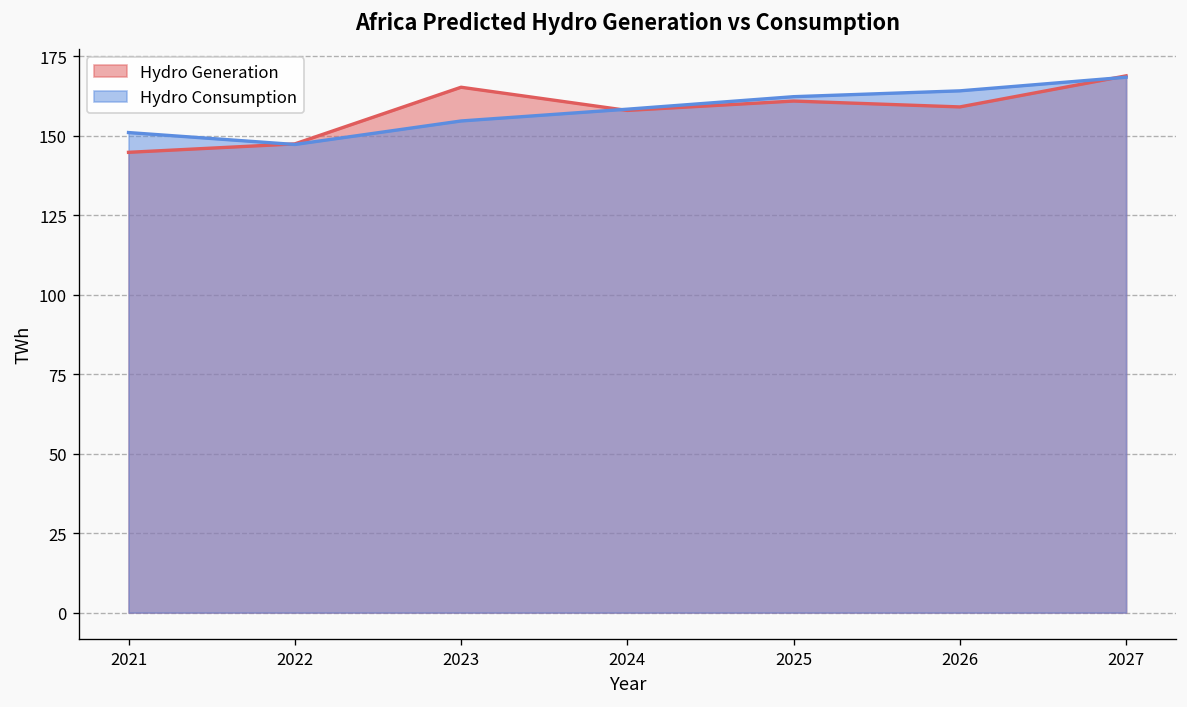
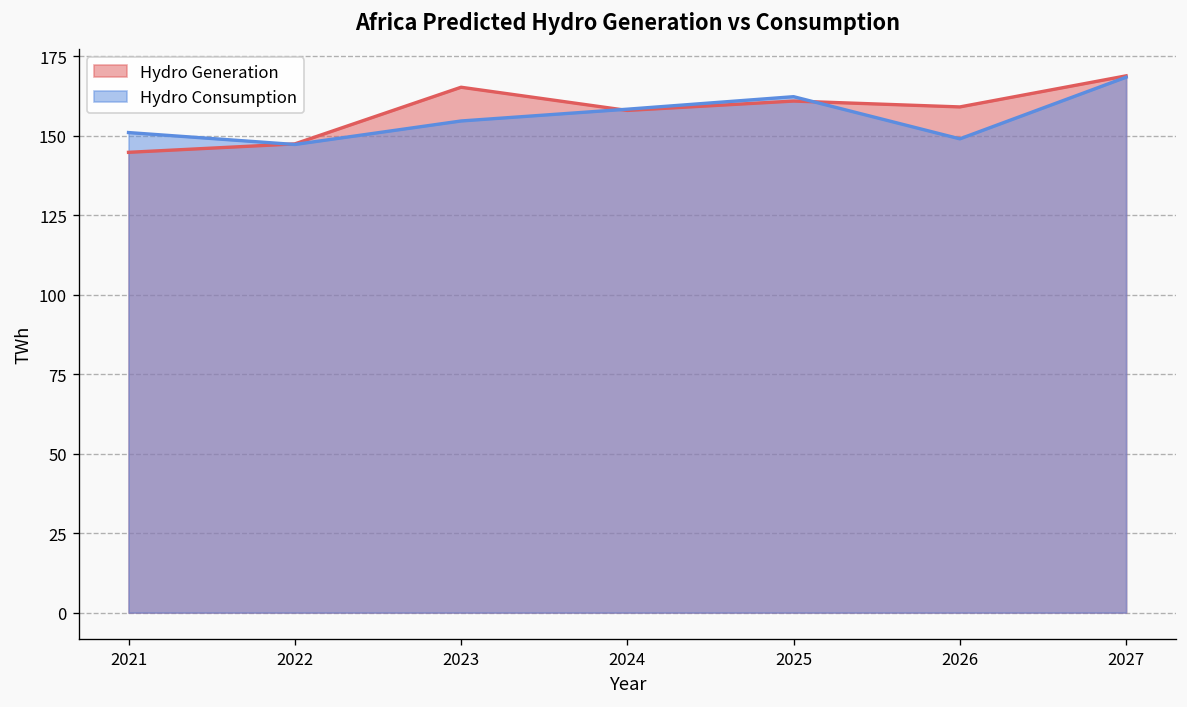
  {
    "Hydro Generation": {
      "2021": 145,
      "2023": 165,
      "2025": 161,
      "2026": 159
    },
    "Hydro Consumption": {
      "2021": 151,
      "2023": 155,
      "2025": 162,
-     "2026": 164
+     "2026": 149
    }
  }
